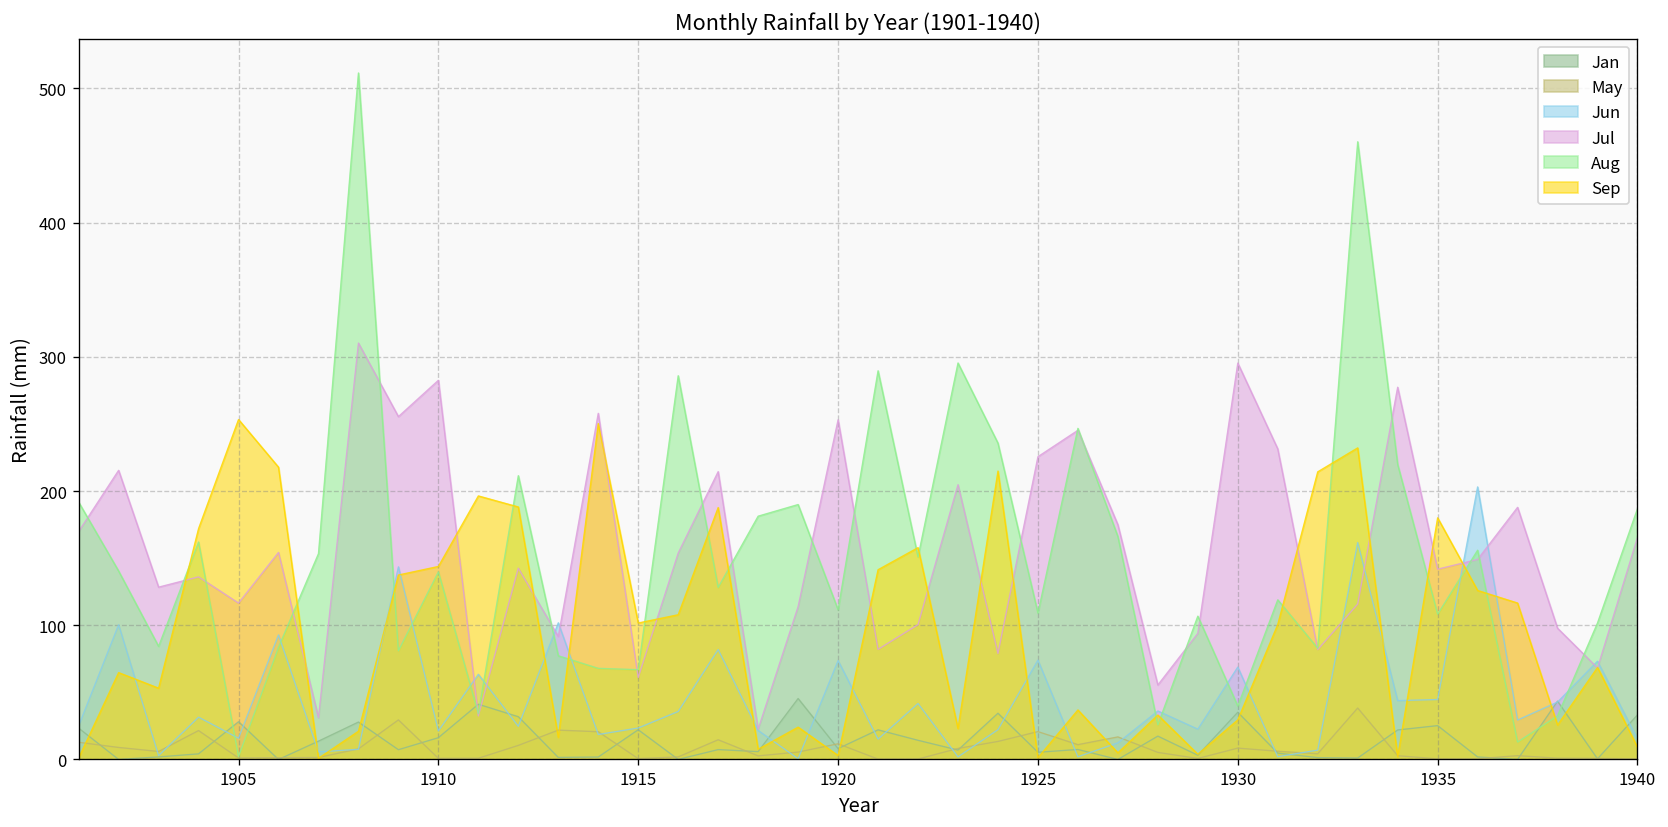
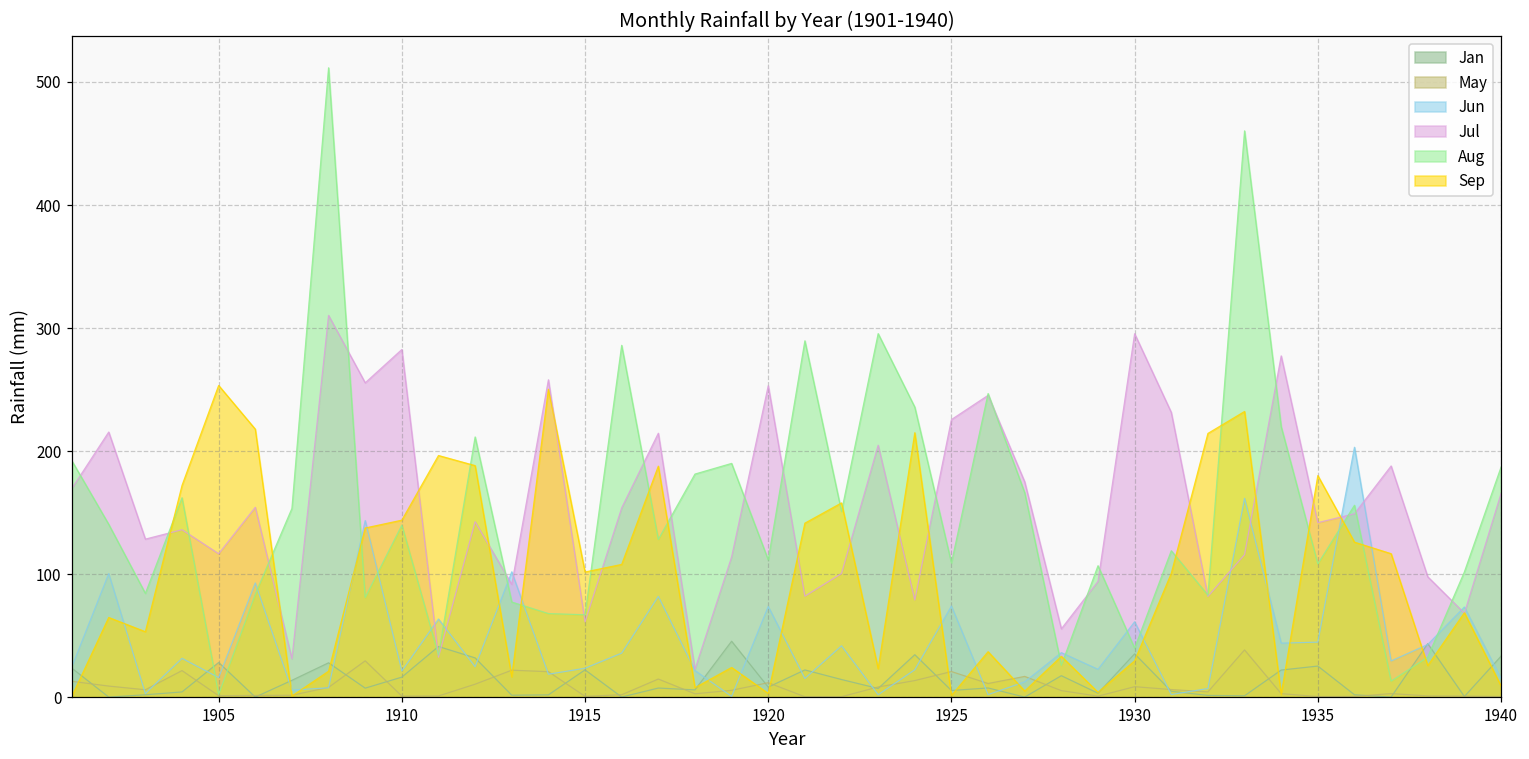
  {
    "Jun": {
      "1905": 16,
      "1910": 21,
      "1920": 74,
      "1925": 74,
-     "1930": 69,
+     "1930": 61,
      "1935": 45,
      "1940": 15
    },
    "Jul": {
      "1905": 117,
      "1910": 283,
      "1915": 61,
      "1920": 253,
      "1925": 226,
      "1930": 295,
      "1935": 142,
      "1940": 165
    },
    "Sep": {
      "1905": 253,
      "1910": 144,
      "1915": 102,
      "1920": 3,
      "1925": 1,
      "1930": 30,
      "1935": 180,
      "1940": 9
    }
  }
